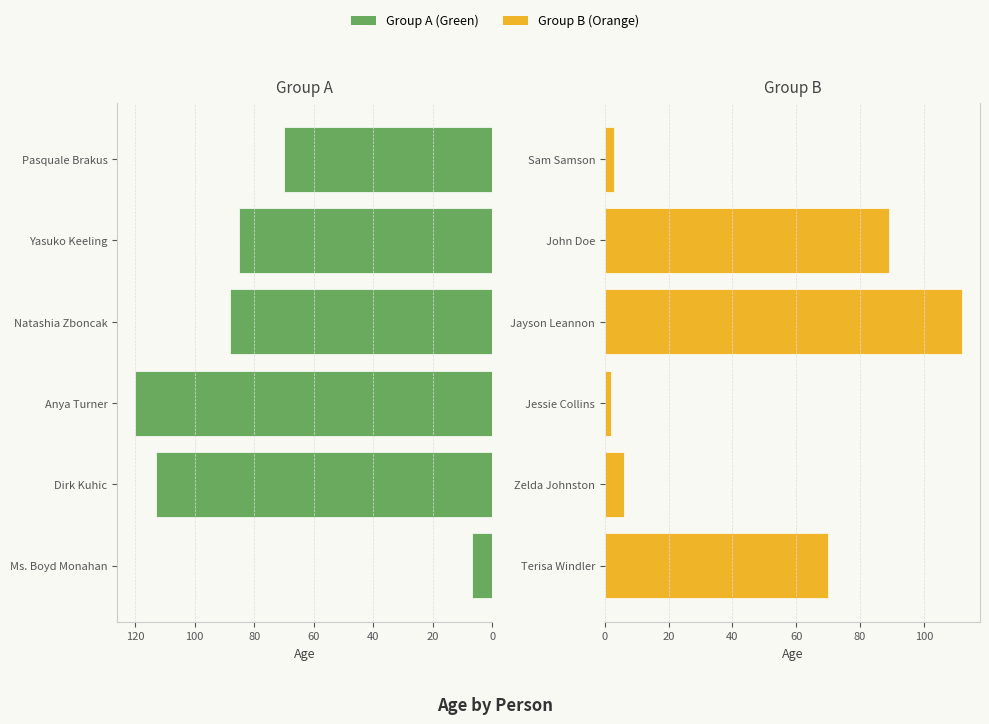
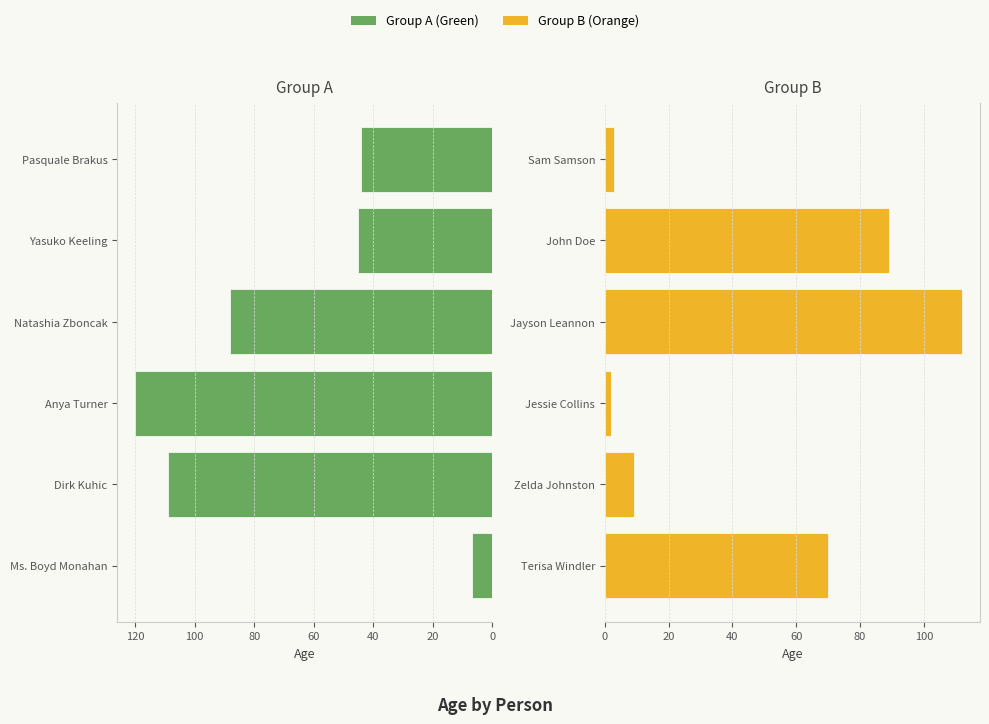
  {
    "Group A": {
-     "Pasquale Brakus": 70,
-     "Yasuko Keeling": 85,
+     "Pasquale Brakus": 44,
+     "Yasuko Keeling": 45,
      "Natashia Zboncak": 88,
      "Anya Turner": 120,
-     "Dirk Kuhic": 113,
+     "Dirk Kuhic": 109,
      "Ms. Boyd Monahan": 7
    },
    "Group B": {
      "Sam Samson": 3,
      "John Doe": 89,
      "Jayson Leannon": 112,
      "Jessie Collins": 2,
-     "Zelda Johnston": 6,
+     "Zelda Johnston": 9,
      "Terisa Windler": 70
    }
  }
